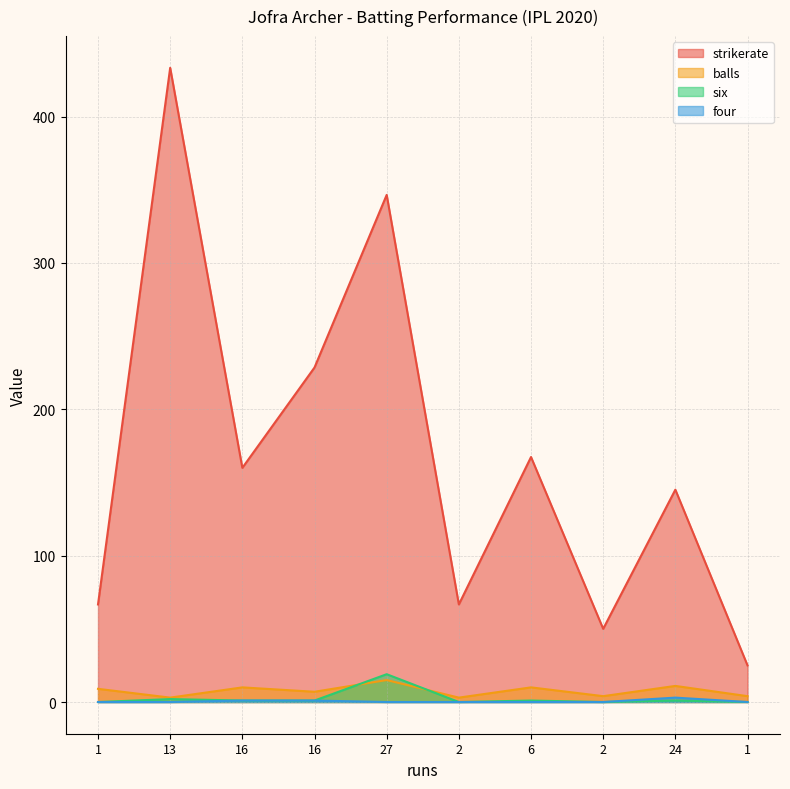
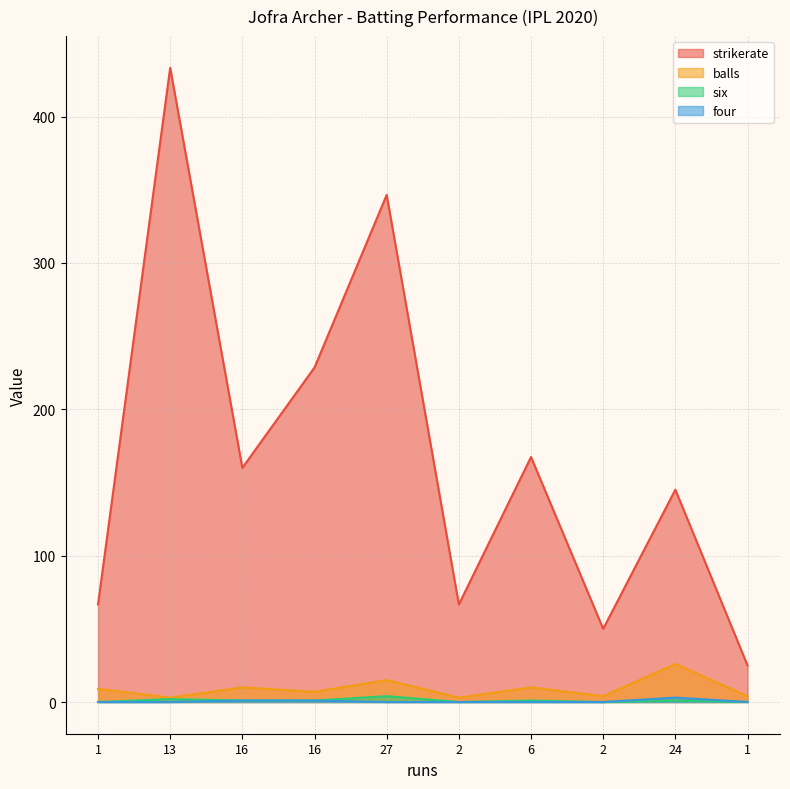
  {
    "strikerate": {
      "13": 433,
      "27": 347,
      "6": 167,
      "24": 145
    },
    "balls": {
      "27": 15,
      "6": 10,
-     "24": 11
+     "24": 26
    },
    "six": {
-     "27": 19,
+     "27": 4,
      "24": 1
    },
    "four": {
      "13": 0,
      "27": 0,
      "24": 3
    }
  }
